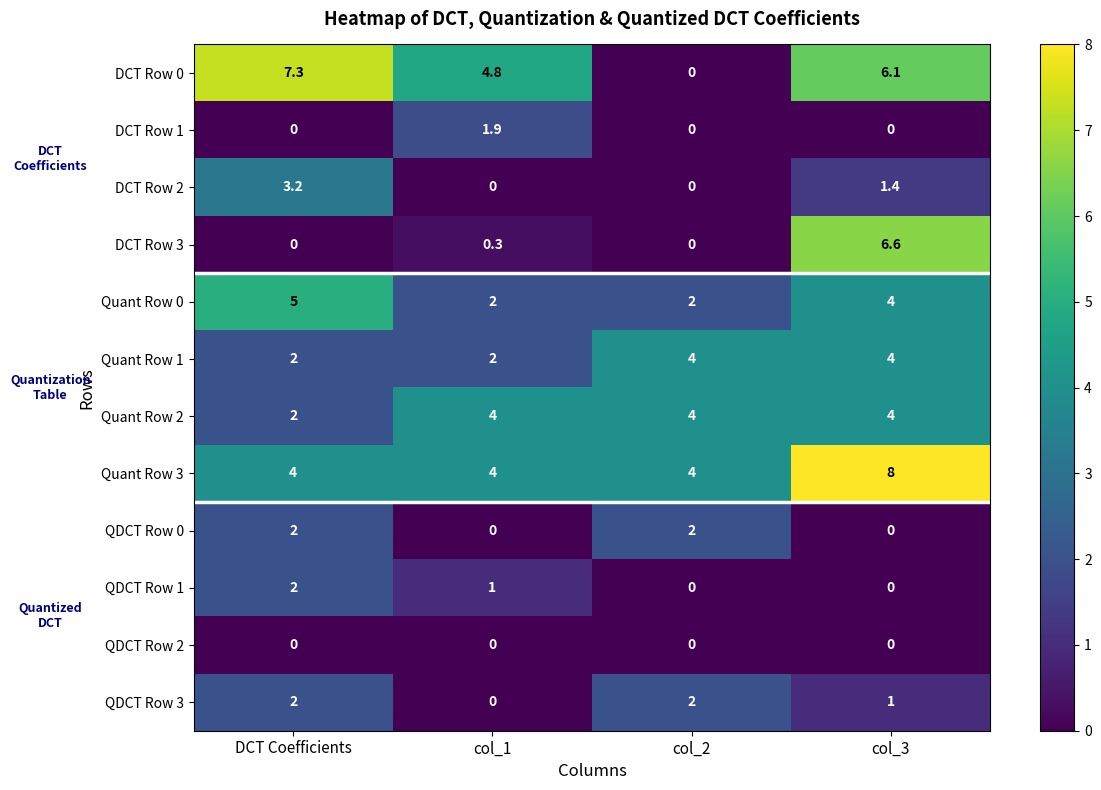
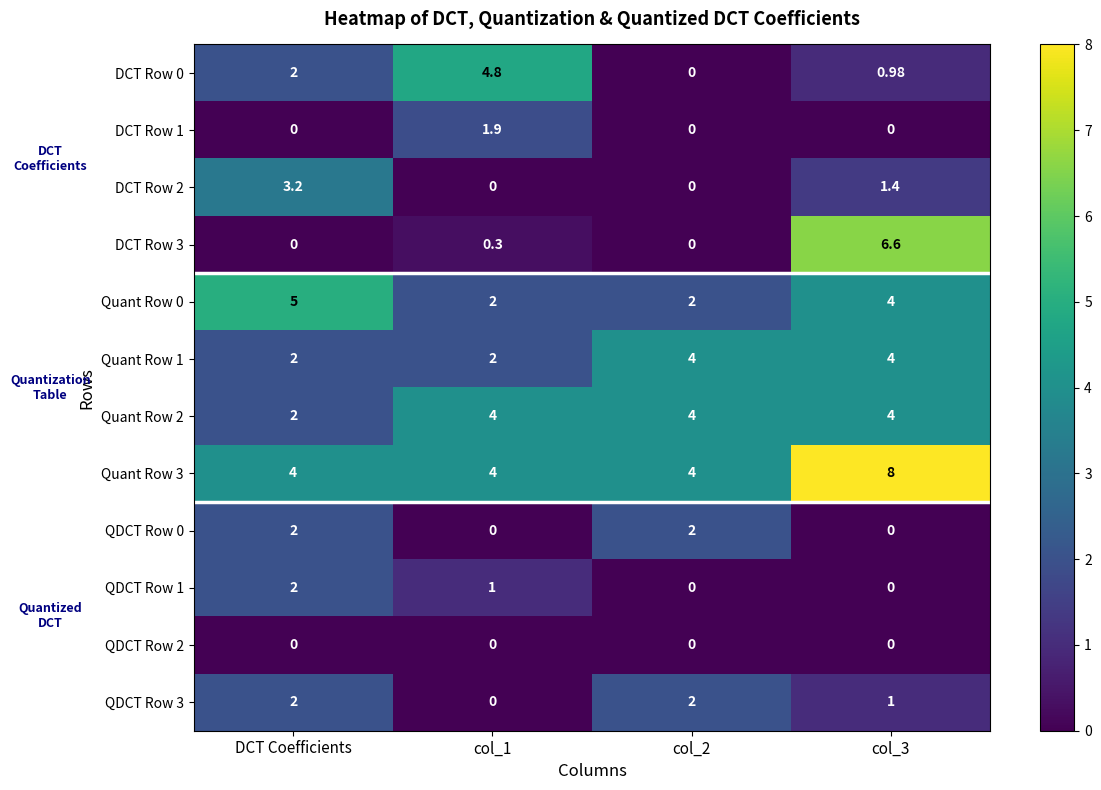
  {
    "DCT Row 0": {
-     "DCT Coefficients": 7.3,
+     "DCT Coefficients": 2,
      "col_1": 4.8,
      "col_2": 0,
-     "col_3": 6.1
+     "col_3": 0.98
    },
    "DCT Row 1": {
      "DCT Coefficients": 0,
      "col_1": 1.9,
      "col_2": 0,
      "col_3": 0
    },
    "DCT Row 2": {
      "DCT Coefficients": 3.2,
      "col_1": 0,
      "col_2": 0,
      "col_3": 1.4
    },
    "DCT Row 3": {
      "DCT Coefficients": 0,
      "col_1": 0.3,
      "col_2": 0,
      "col_3": 6.6
    },
    "Quant Row 0": {
      "DCT Coefficients": 5,
      "col_1": 2,
      "col_2": 2,
      "col_3": 4
    },
    "Quant Row 1": {
      "DCT Coefficients": 2,
      "col_1": 2,
      "col_2": 4,
      "col_3": 4
    },
    "Quant Row 2": {
      "DCT Coefficients": 2,
      "col_1": 4,
      "col_2": 4,
      "col_3": 4
    },
    "Quant Row 3": {
      "DCT Coefficients": 4,
      "col_1": 4,
      "col_2": 4,
      "col_3": 8
    },
    "QDCT Row 0": {
      "DCT Coefficients": 2,
      "col_1": 0,
      "col_2": 2,
      "col_3": 0
    },
    "QDCT Row 1": {
      "DCT Coefficients": 2,
      "col_1": 1,
      "col_2": 0,
      "col_3": 0
    },
    "QDCT Row 2": {
      "DCT Coefficients": 0,
      "col_1": 0,
      "col_2": 0,
      "col_3": 0
    },
    "QDCT Row 3": {
      "DCT Coefficients": 2,
      "col_1": 0,
      "col_2": 2,
      "col_3": 1
    }
  }
